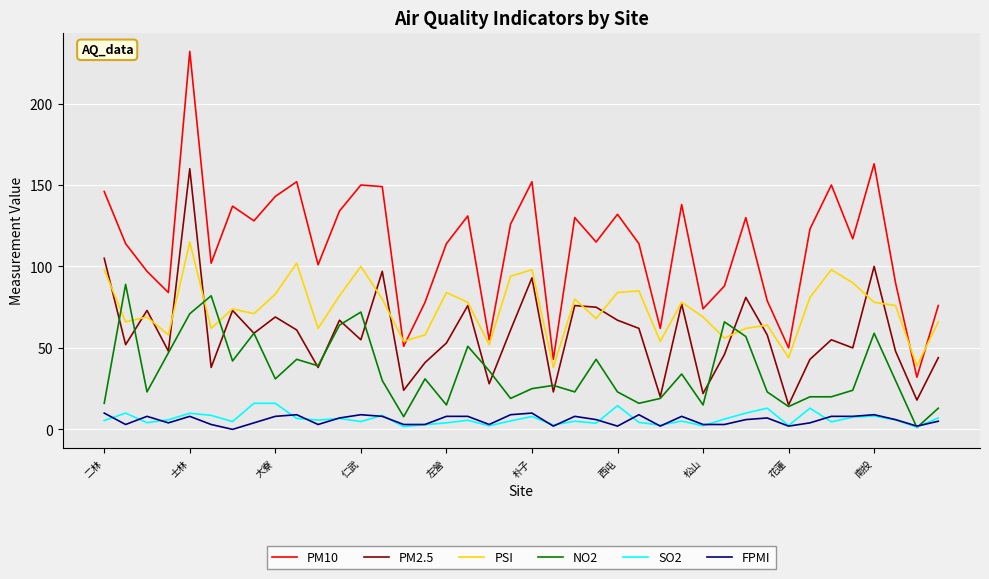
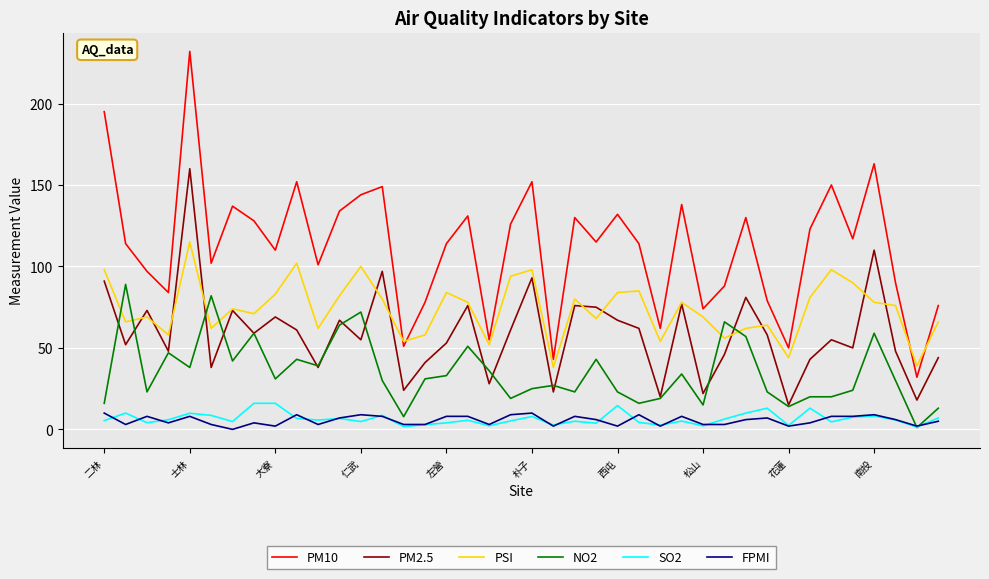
  {
    "PM10": {
-     "二林": 146,
+     "二林": 195,
      "士林": 232,
-     "大寮": 143,
-     "仁武": 150,
+     "大寮": 110,
+     "仁武": 144,
      "左營": 114,
      "朴子": 152,
      "西屯": 132,
      "松山": 74,
      "花蓮": 50,
      "南投": 163
    },
    "PM2.5": {
-     "二林": 105,
+     "二林": 91,
      "士林": 160,
      "大寮": 69,
      "仁武": 55,
      "左營": 53,
      "朴子": 93,
      "西屯": 67,
      "松山": 22,
-     "南投": 100
+     "南投": 110
    },
    "PSI": {
      "二林": 98,
      "士林": 115,
      "大寮": 83,
      "仁武": 100,
      "左營": 84,
      "朴子": 98,
      "西屯": 84,
      "松山": 69,
      "花蓮": 44,
      "南投": 78
    },
    "NO2": {
      "二林": 16,
-     "士林": 71,
+     "士林": 38,
      "大寮": 31,
      "仁武": 72,
-     "左營": 15,
+     "左營": 33,
      "朴子": 25,
      "西屯": 23,
      "松山": 15,
      "南投": 59
    },
    "SO2": {
      "二林": 5,
      "士林": 10,
      "大寮": 16,
      "仁武": 5,
      "左營": 4,
      "朴子": 8,
      "西屯": 15
    },
    "FPMI": {
      "二林": 10,
      "士林": 8,
-     "大寮": 8,
+     "大寮": 2,
      "仁武": 9,
      "左營": 8,
      "朴子": 10,
      "西屯": 2
    }
  }
